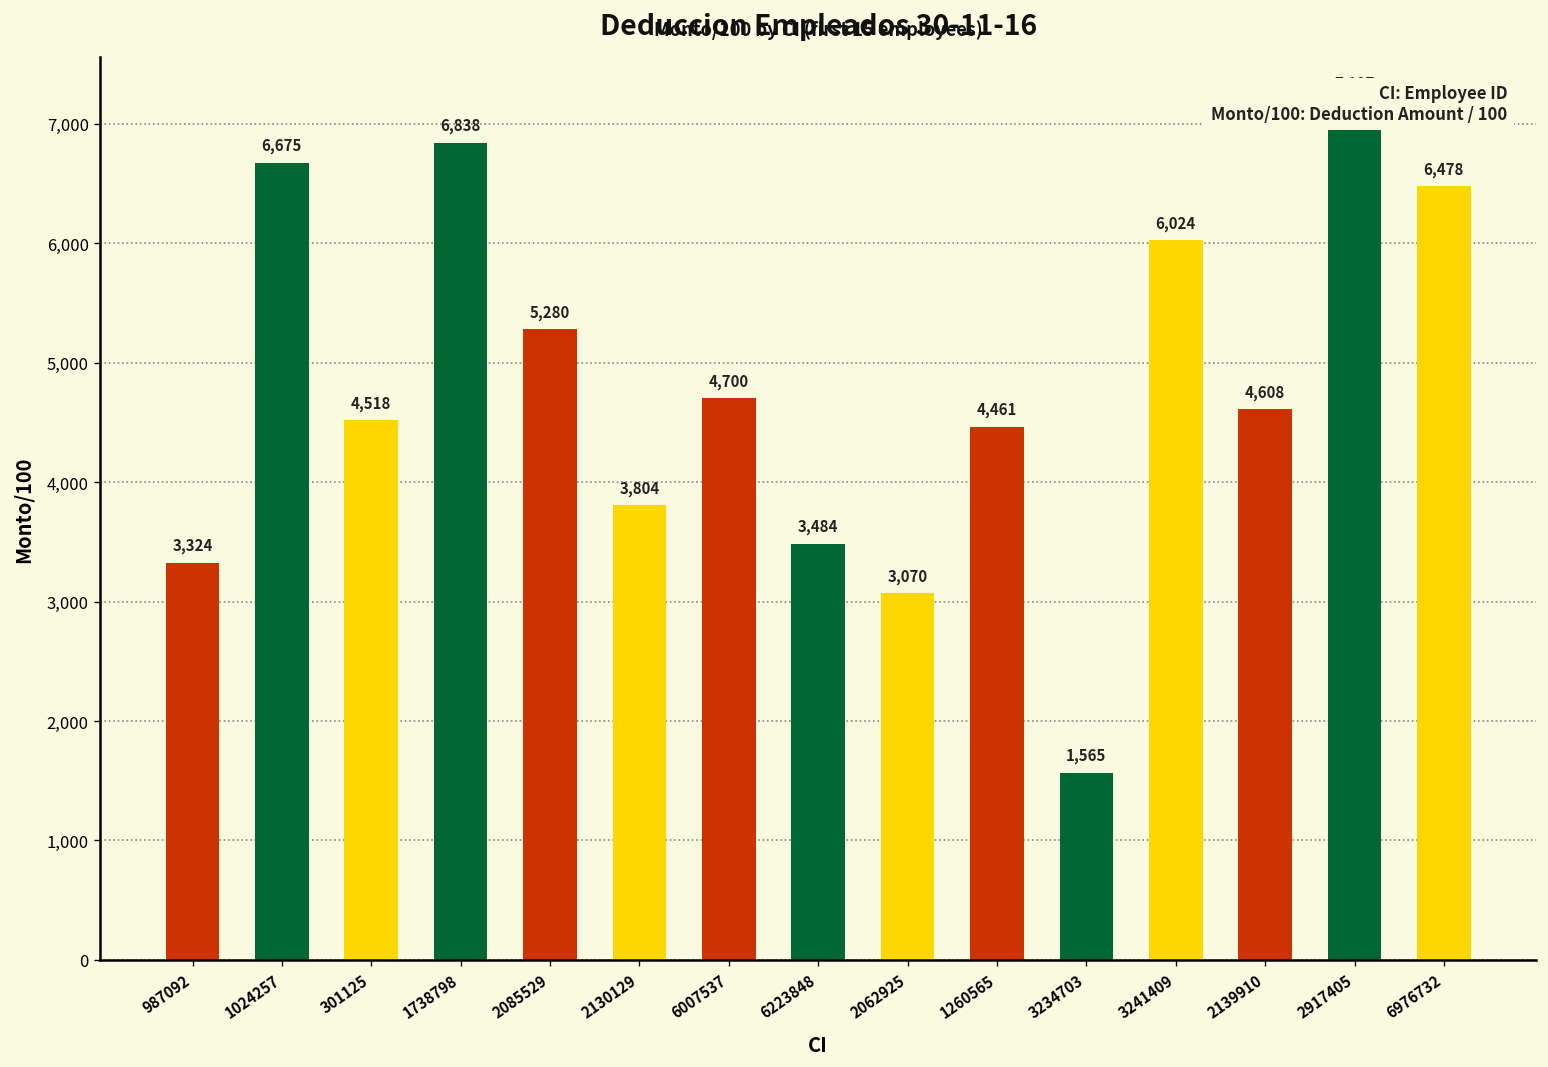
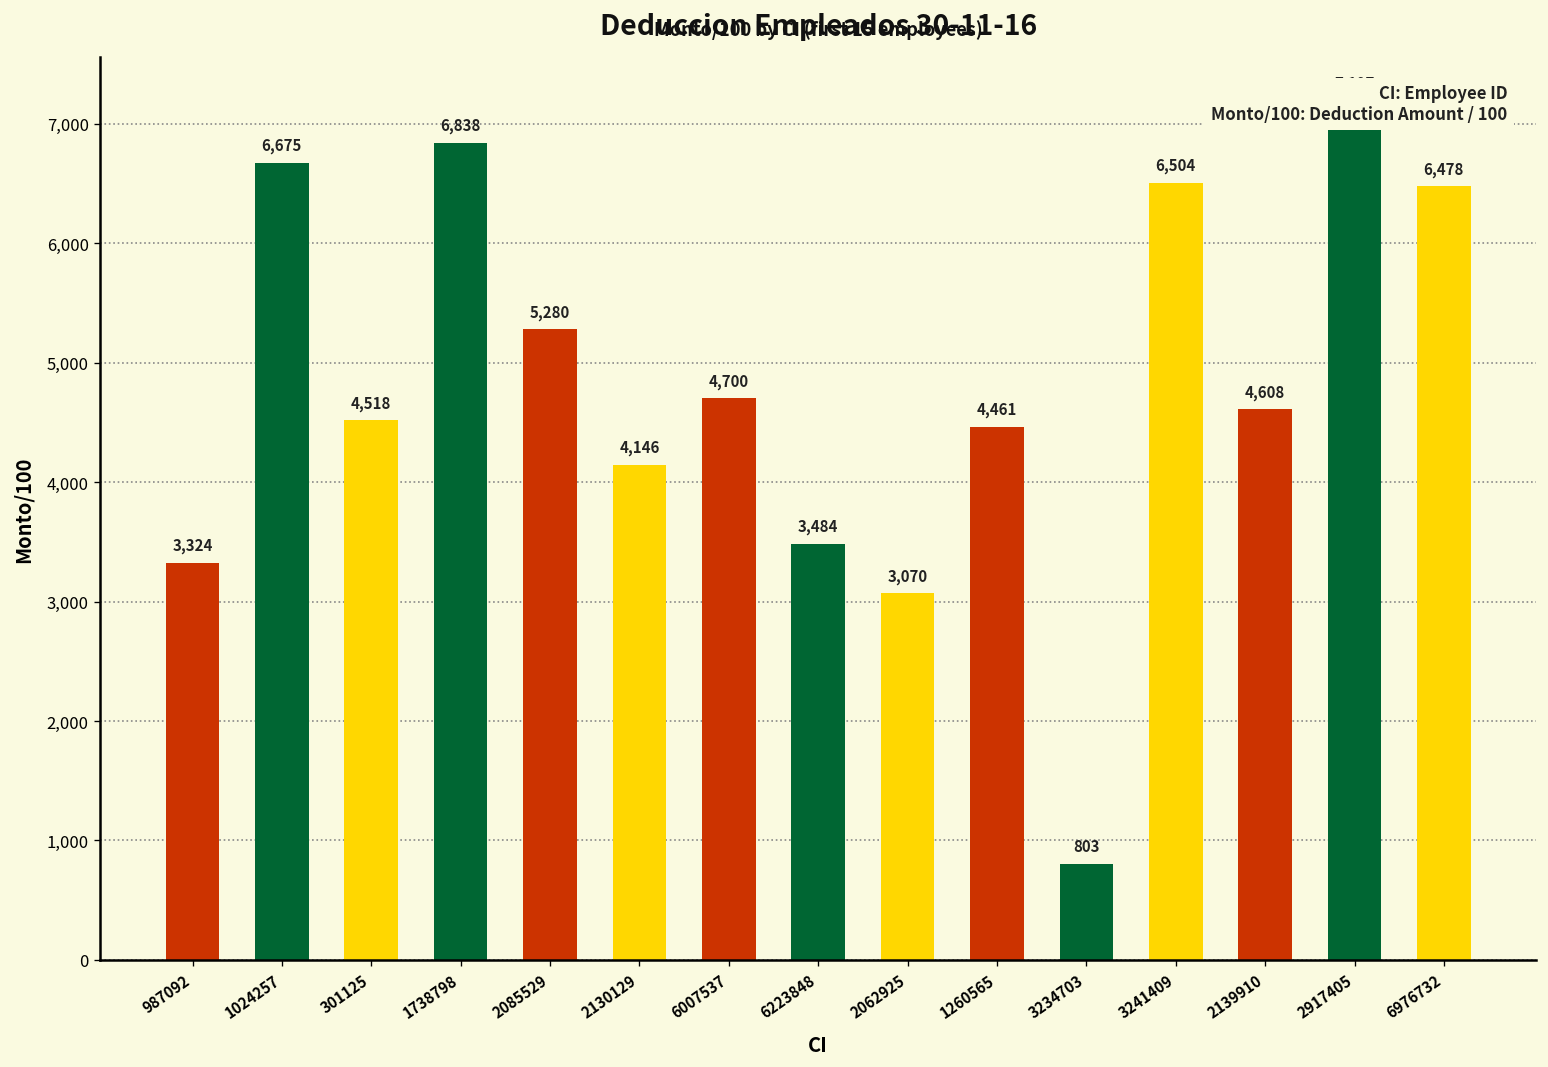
  {
    "987092": "3,324",
    "1024257": "6,675",
    "301125": "4,518",
    "1738798": "6,838",
    "2085529": "5,280",
-   "2130129": "3,804",
+   "2130129": "4,146",
    "6007537": "4,700",
    "6223848": "3,484",
    "2062925": "3,070",
    "1260565": "4,461",
-   "3234703": "1,565",
-   "3241409": "6,024",
+   "3234703": "803",
+   "3241409": "6,504",
    "2139910": "4,608",
    "6976732": "6,478"
  }
